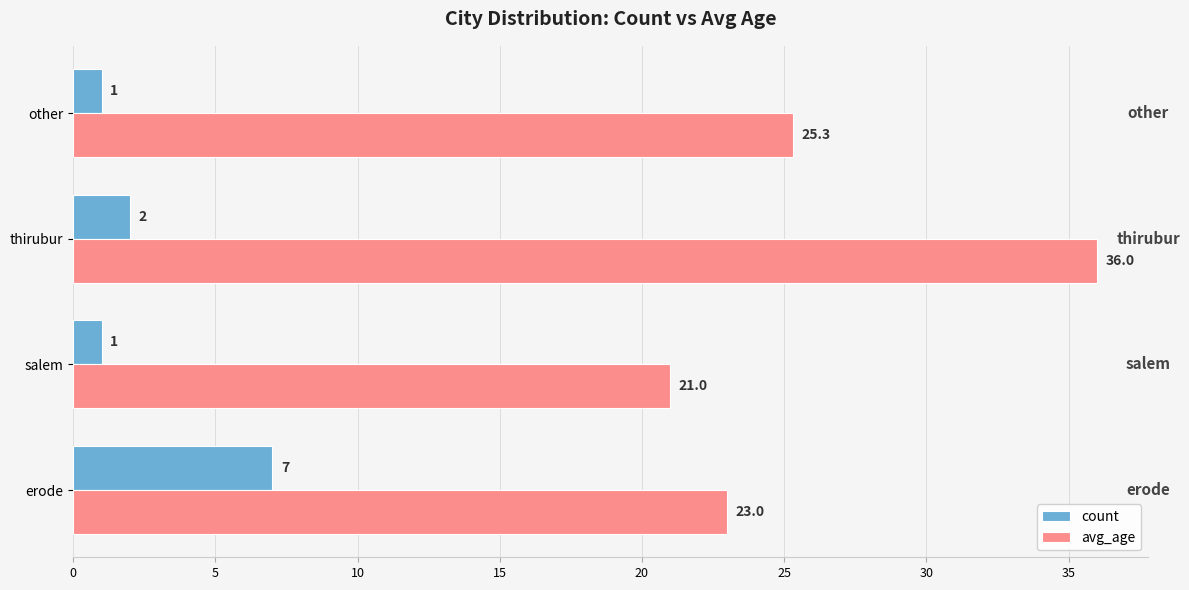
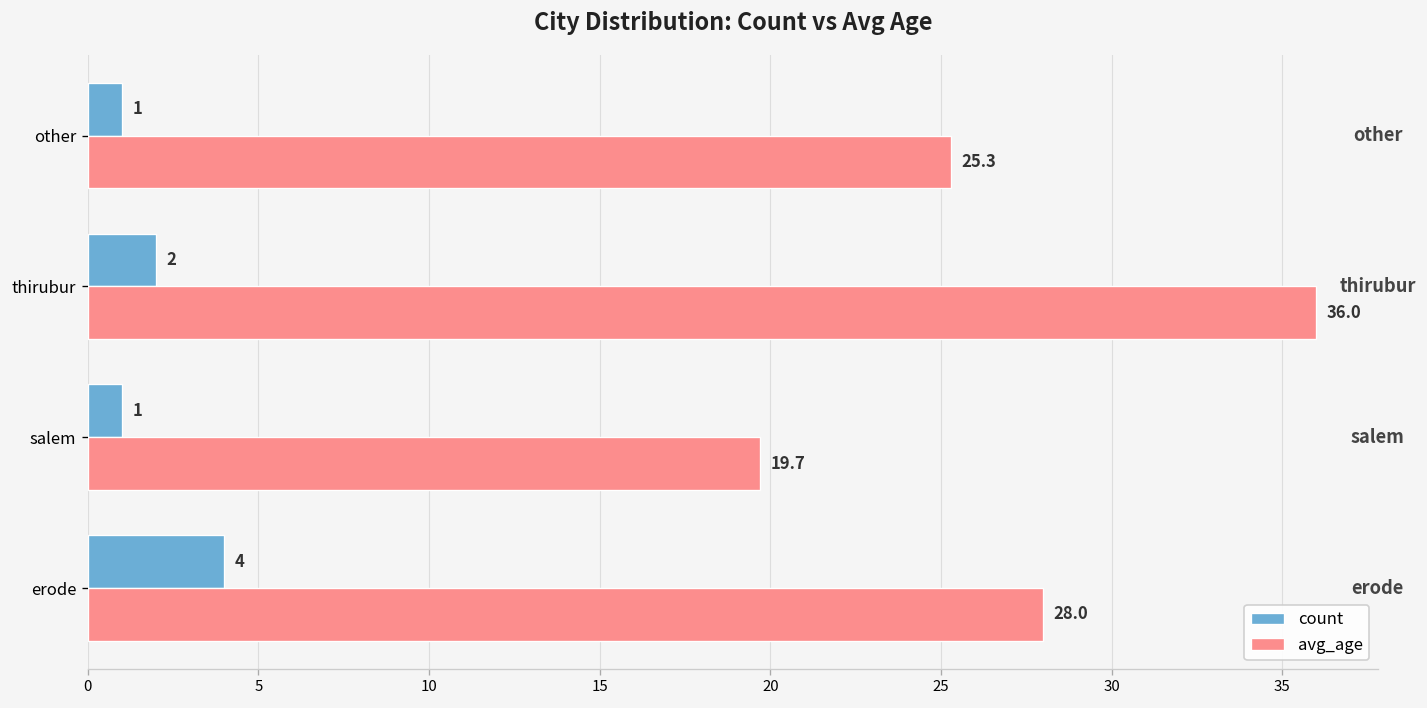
  {
    "count": {
      "other": 1,
      "thirubur": 2,
      "salem": 1,
-     "erode": 7
+     "erode": 4
    },
    "avg_age": {
      "other": 25.3,
      "thirubur": 36.0,
-     "salem": 21.0,
-     "erode": 23.0
+     "salem": 19.7,
+     "erode": 28.0
    }
  }
